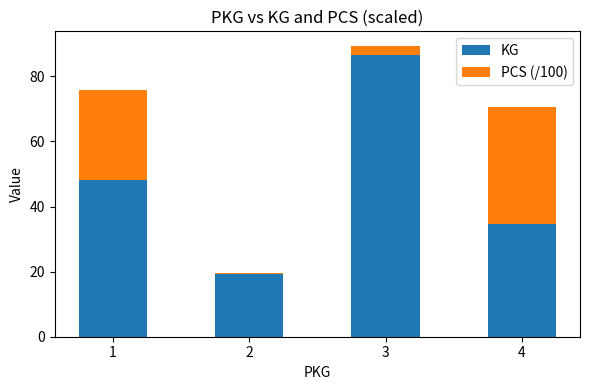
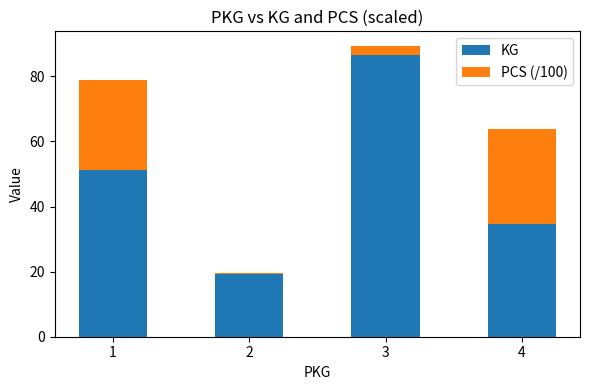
  {
    "KG": {
-     "1": 48,
+     "1": 51,
      "2": 19,
      "3": 87,
      "4": 35
    },
    "PCS (/100)": {
      "1": 28,
      "3": 3,
-     "4": 36
+     "4": 29
    }
  }
